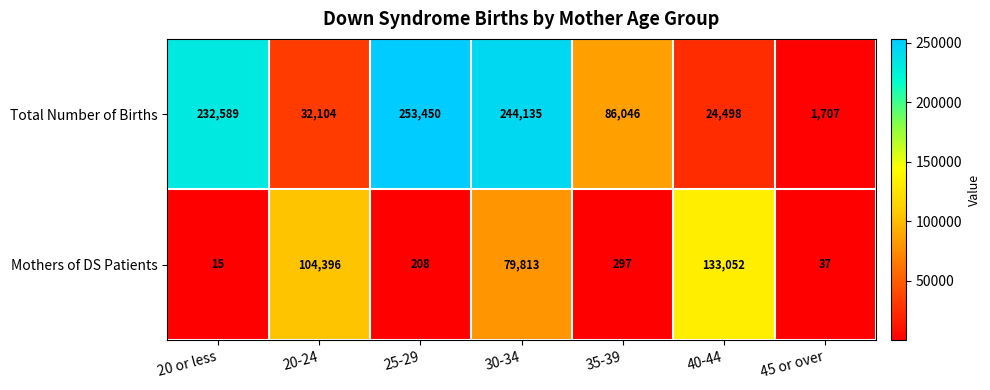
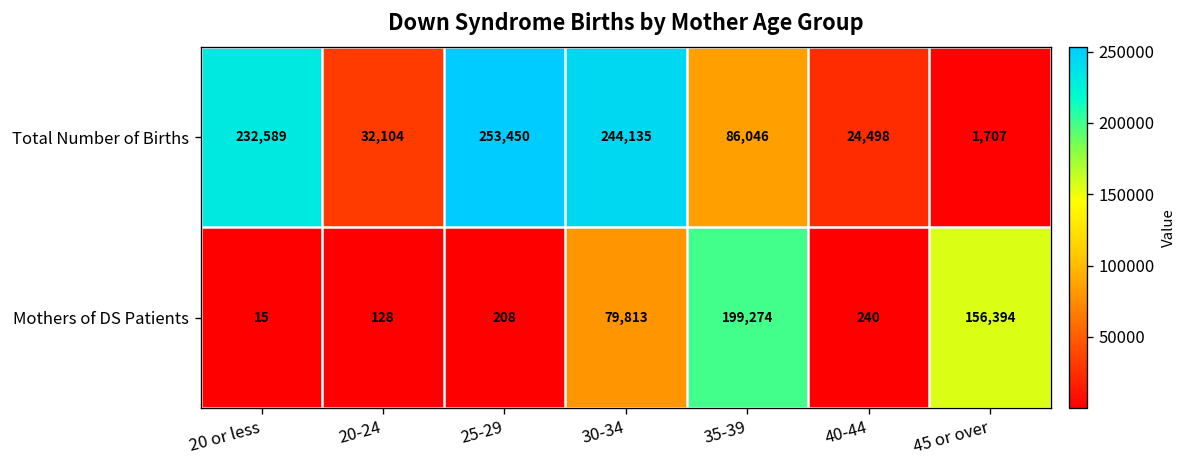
  {
    "Total Number of Births": {
      "20 or less": "232,589",
      "20-24": "32,104",
      "25-29": "253,450",
      "30-34": "244,135",
      "35-39": "86,046",
      "40-44": "24,498",
      "45 or over": "1,707"
    },
    "Mothers of DS Patients": {
      "20 or less": "15",
-     "20-24": "104,396",
+     "20-24": "128",
      "25-29": "208",
      "30-34": "79,813",
-     "35-39": "297",
-     "40-44": "133,052",
-     "45 or over": "37"
+     "35-39": "199,274",
+     "40-44": "240",
+     "45 or over": "156,394"
    }
  }
